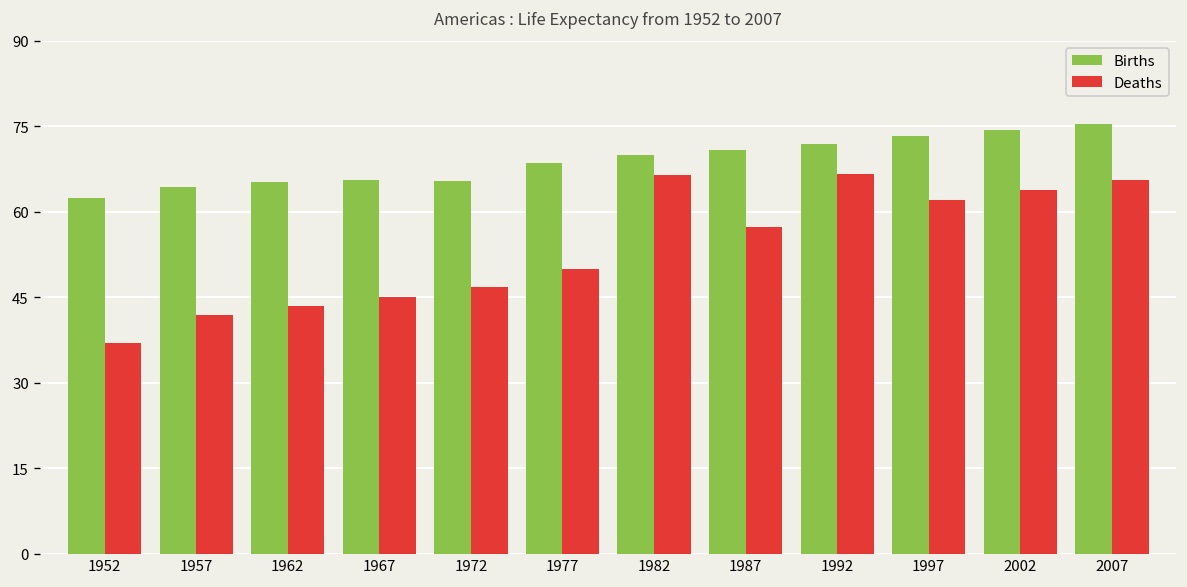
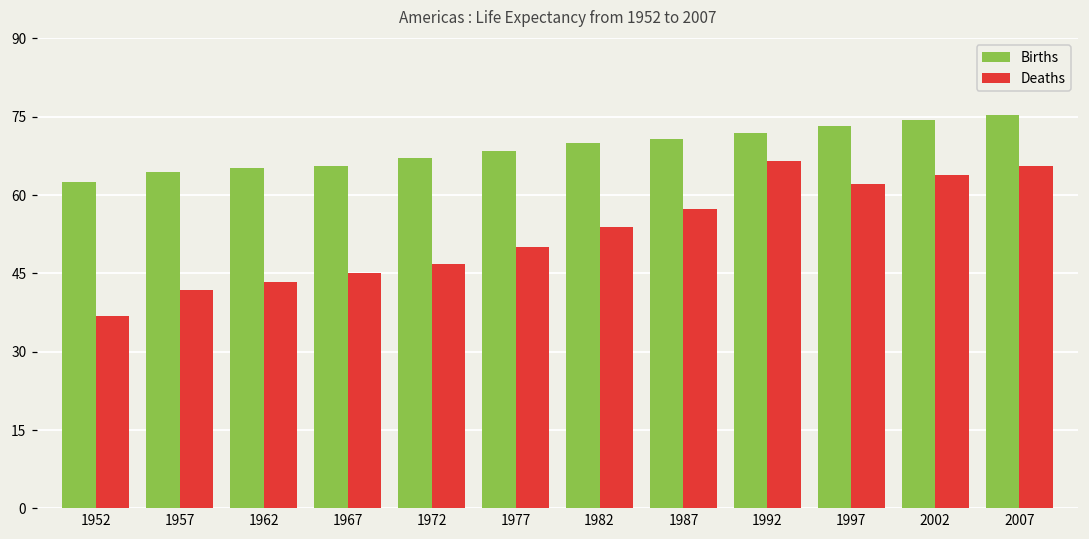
  {
    "Births": {
      "1952": 62,
      "1957": 64,
      "1962": 65,
      "1967": 66,
-     "1972": 65,
+     "1972": 67,
      "1977": 68,
      "1982": 70,
      "1987": 71,
      "1992": 72,
      "1997": 73,
      "2002": 74,
      "2007": 75
    },
    "Deaths": {
      "1952": 37,
      "1957": 42,
      "1962": 43,
      "1967": 45,
      "1972": 47,
      "1977": 50,
-     "1982": 67,
+     "1982": 54,
      "1987": 57,
      "1992": 67,
      "1997": 62,
      "2002": 64,
      "2007": 66
    }
  }
